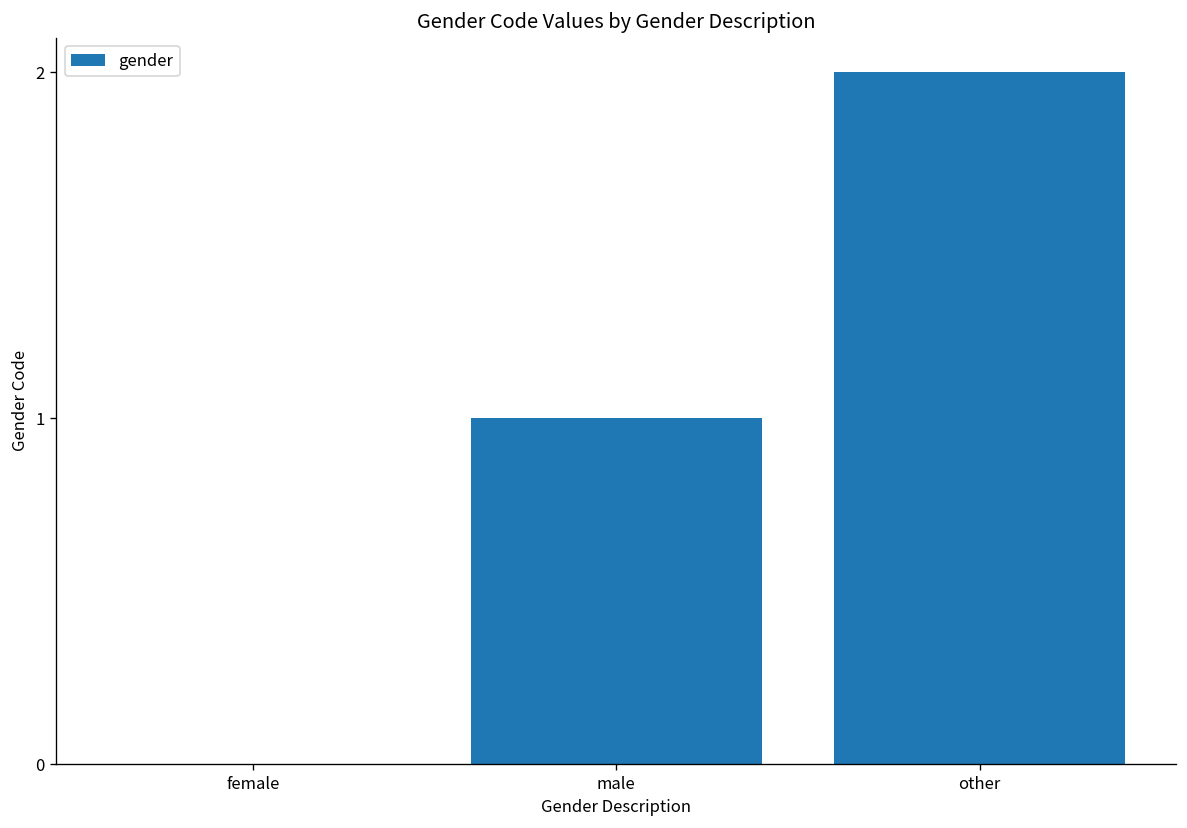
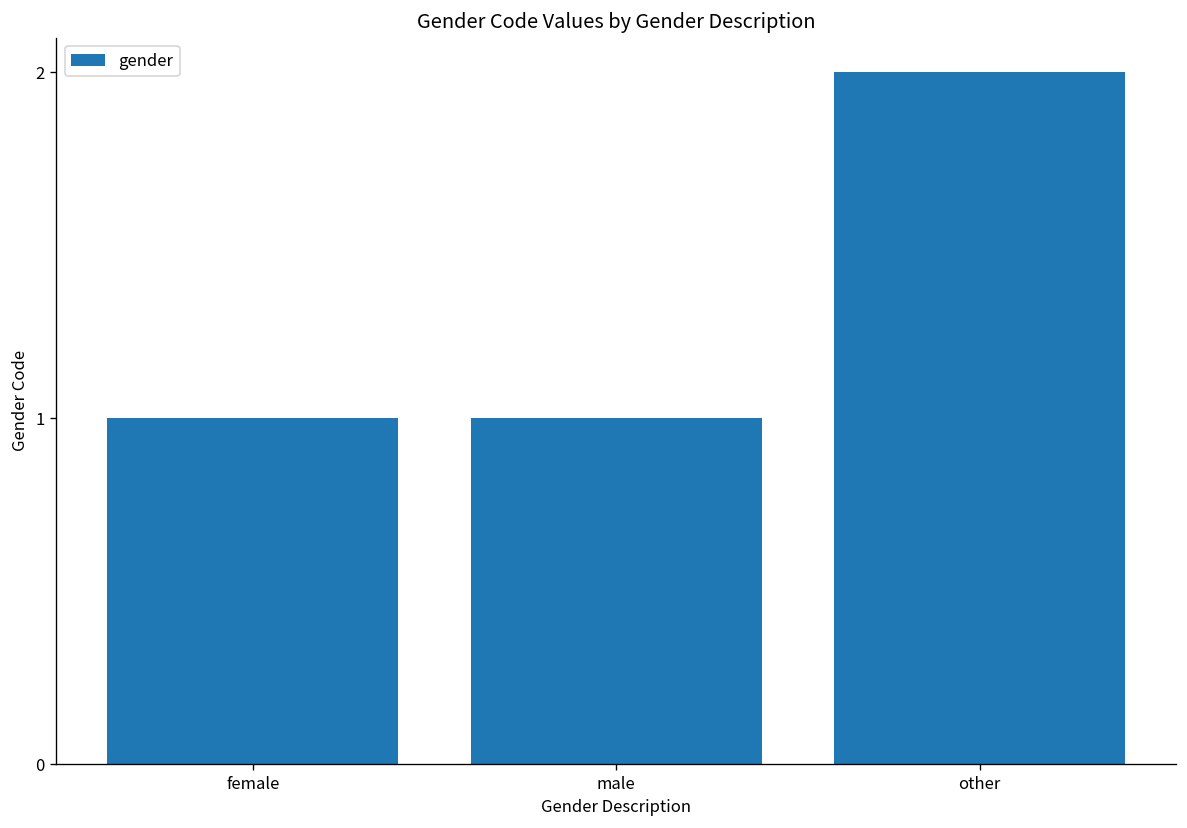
  {
-   "female": 0,
+   "female": 1,
    "male": 1,
    "other": 2
  }
